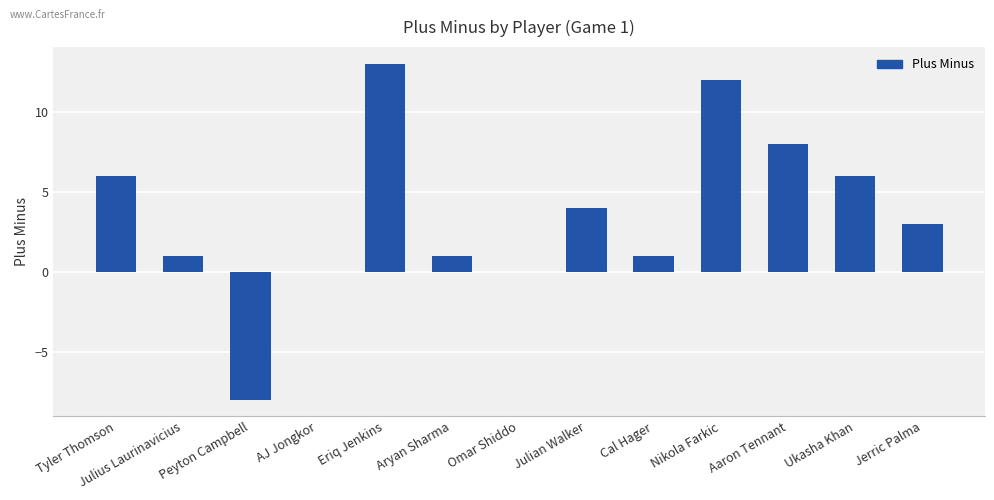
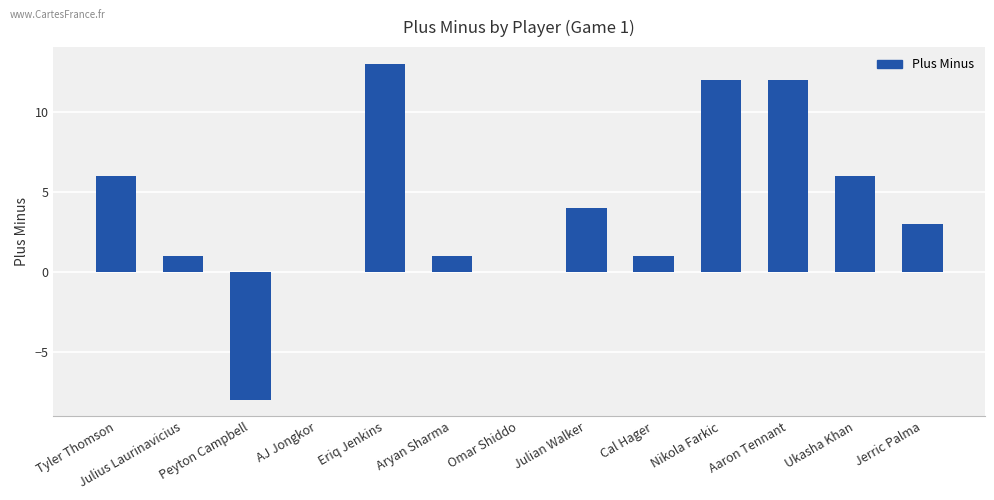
  {
    "Tyler Thomson": 6,
    "Julius Laurinavicius": 1,
    "Peyton Campbell": -8,
    "AJ Jongkor": 0,
    "Eriq Jenkins": 13,
    "Aryan Sharma": 1,
    "Omar Shiddo": 0,
    "Julian Walker": 4,
    "Cal Hager": 1,
    "Nikola Farkic": 12,
-   "Aaron Tennant": 8,
+   "Aaron Tennant": 12,
    "Ukasha Khan": 6,
    "Jerric Palma": 3
  }
